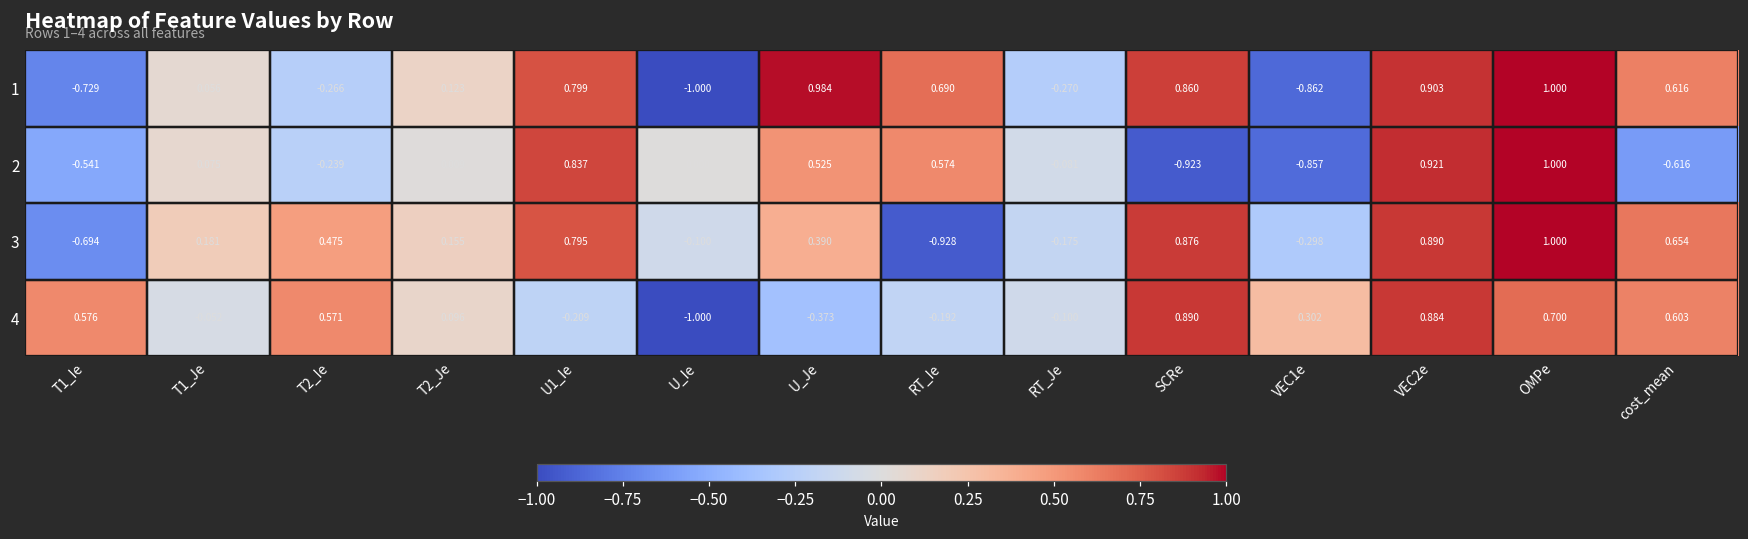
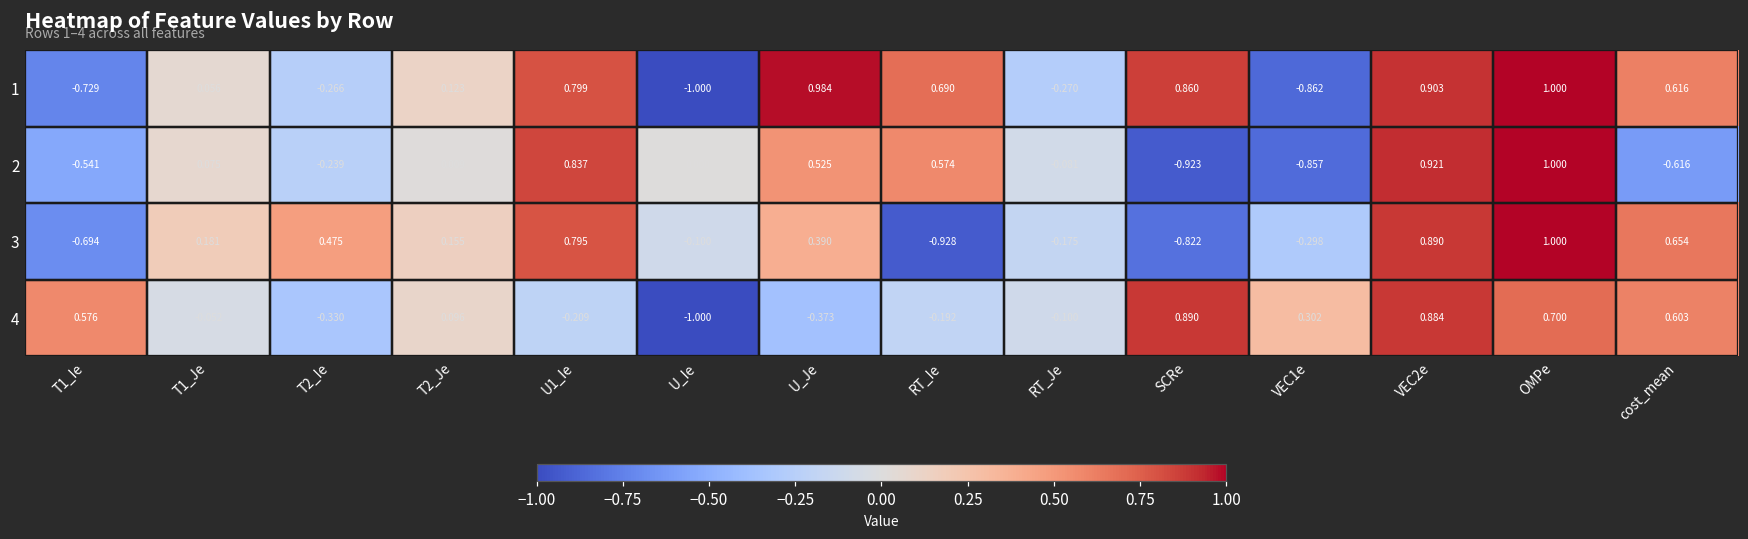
  {
    "1": {
      "T1_Ie": -0.729,
      "U1_Ie": 0.799,
      "U_Ie": -1.000,
      "U_Je": 0.984,
      "RT_Ie": 0.690,
      "SCRe": 0.860,
      "VEC1e": -0.862,
      "VEC2e": 0.903,
      "OMPe": 1.000,
      "cost_mean": 0.616
    },
    "2": {
      "T1_Ie": -0.541,
      "U1_Ie": 0.837,
      "U_Je": 0.525,
      "RT_Ie": 0.574,
      "SCRe": -0.923,
      "VEC1e": -0.857,
      "VEC2e": 0.921,
      "OMPe": 1.000,
      "cost_mean": -0.616
    },
    "3": {
      "T1_Ie": -0.694,
      "T2_Ie": 0.475,
      "U1_Ie": 0.795,
      "U_Je": 0.390,
      "RT_Ie": -0.928,
-     "SCRe": 0.876,
+     "SCRe": -0.822,
      "VEC2e": 0.890,
      "OMPe": 1.000,
      "cost_mean": 0.654
    },
    "4": {
      "T1_Ie": 0.576,
-     "T2_Ie": 0.571,
+     "T2_Ie": -0.330,
      "U_Ie": -1.000,
      "U_Je": -0.373,
      "SCRe": 0.890,
      "VEC1e": 0.302,
      "VEC2e": 0.884,
      "OMPe": 0.700,
      "cost_mean": 0.603
    }
  }
